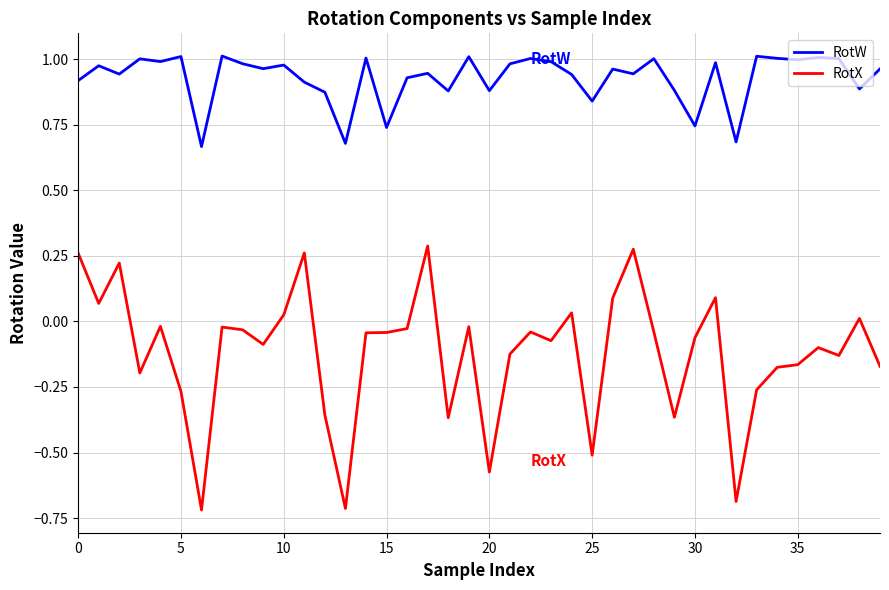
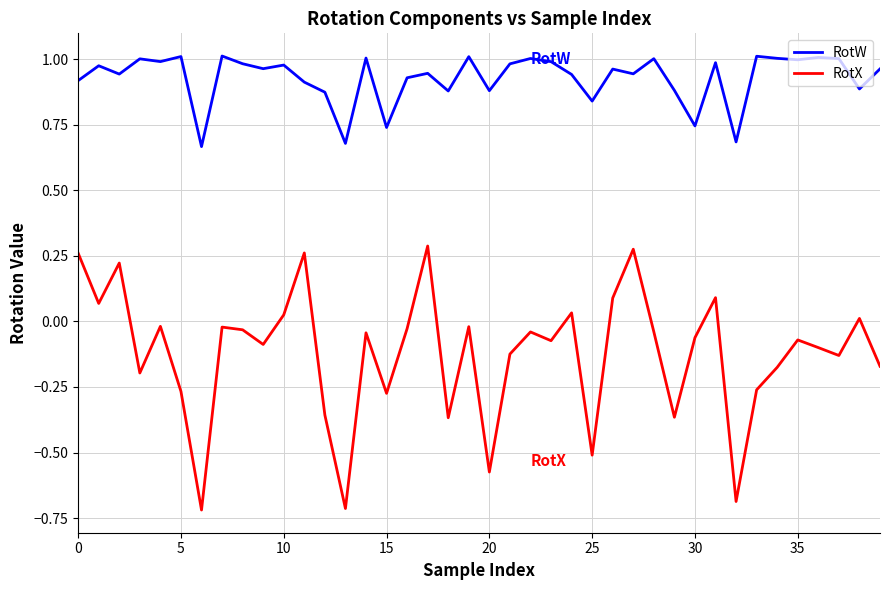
  {
    "RotW": {
      "0": 0.92,
      "5": 1.01,
      "10": 0.98,
      "15": 0.74,
      "20": 0.88,
      "25": 0.84,
      "30": 0.75
    },
    "RotX": {
      "0": 0.26,
      "5": -0.27,
      "10": 0.03,
-     "15": -0.04,
+     "15": -0.27,
      "20": -0.57,
      "25": -0.51,
      "30": -0.06,
-     "35": -0.17
+     "35": -0.07
    }
  }
